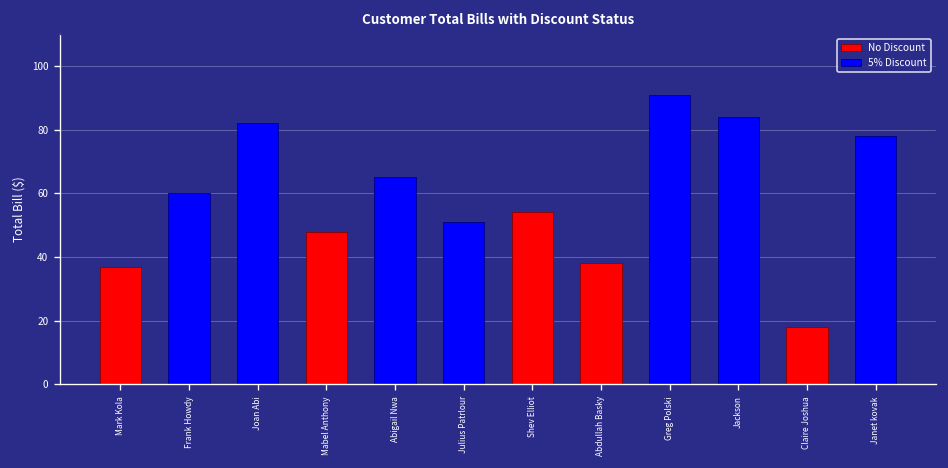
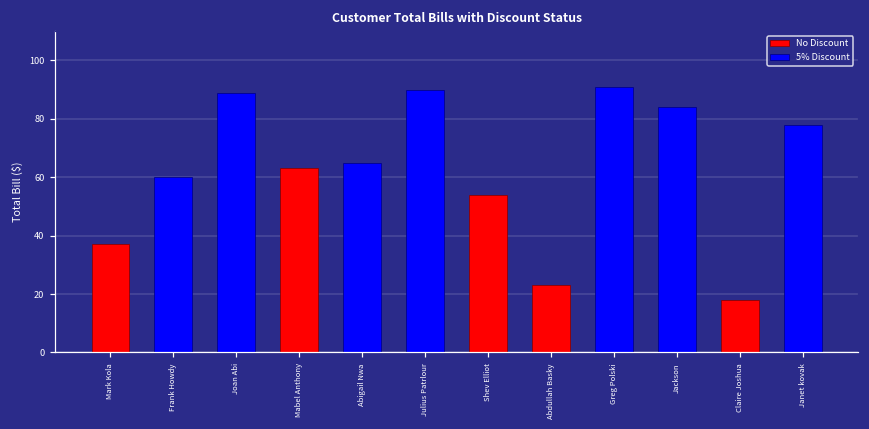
  {
    "Mark Kola": 37,
    "Frank Howdy": 60,
-   "Joan Abi": 82,
-   "Mabel Anthony": 48,
+   "Joan Abi": 89,
+   "Mabel Anthony": 63,
    "Abigail Nwa": 65,
-   "Julius Patrlour": 51,
+   "Julius Patrlour": 90,
    "Shev Elliot": 54,
-   "Abdullah Basky": 38,
+   "Abdullah Basky": 23,
    "Greg Polski": 91,
    "Jackson": 84,
    "Claire Joshua": 18,
    "Janet kovak": 78
  }
